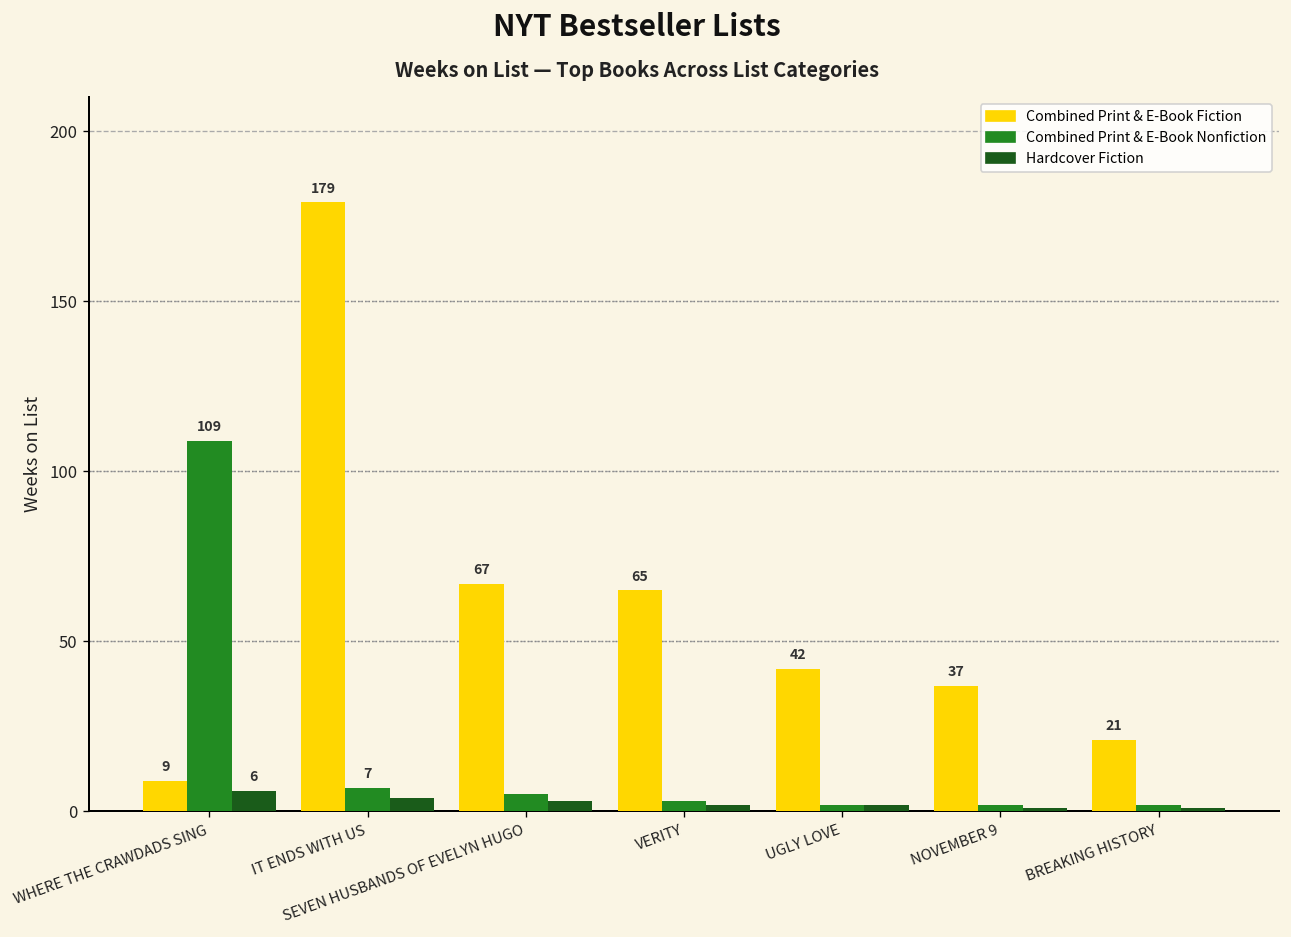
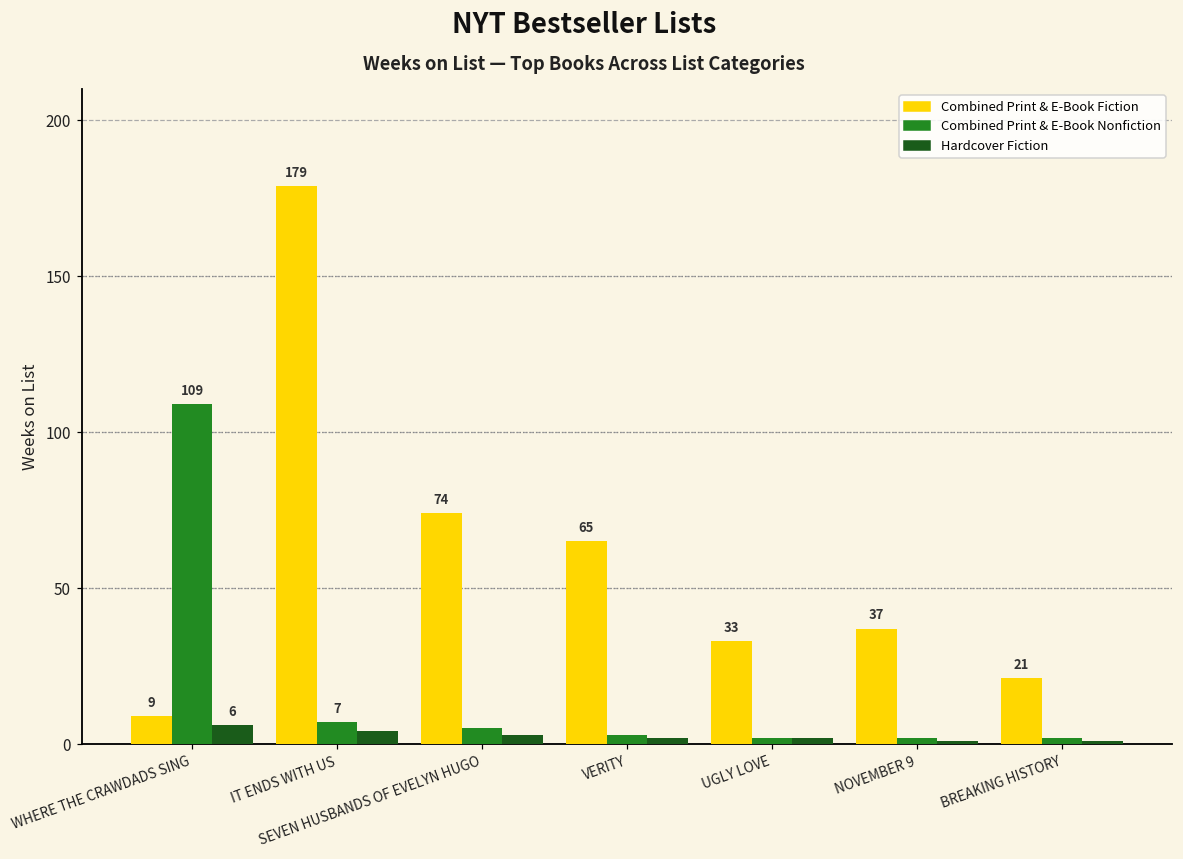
  {
    "Combined Print & E-Book Fiction": {
      "WHERE THE CRAWDADS SING": 9,
      "IT ENDS WITH US": 179,
-     "SEVEN HUSBANDS OF EVELYN HUGO": 67,
+     "SEVEN HUSBANDS OF EVELYN HUGO": 74,
      "VERITY": 65,
-     "UGLY LOVE": 42,
+     "UGLY LOVE": 33,
      "NOVEMBER 9": 37,
      "BREAKING HISTORY": 21
    }
  }
